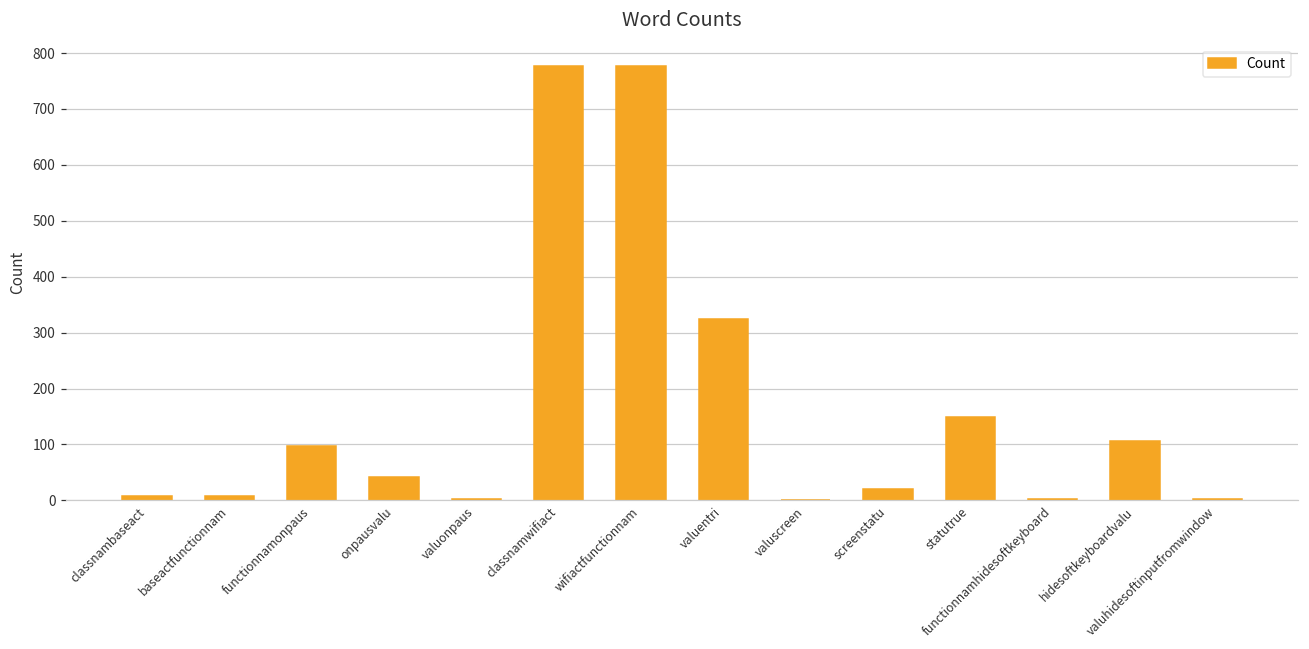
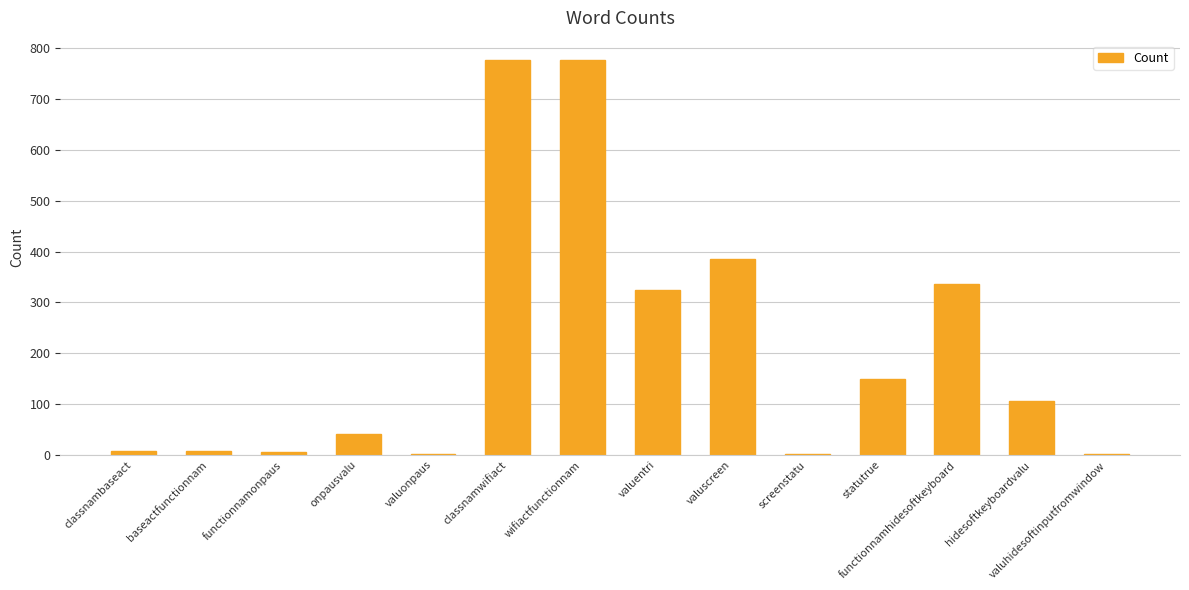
  {
    "classnambaseact": 10,
    "baseactfunctionnam": 10,
-   "functionnamonpaus": 100,
+   "functionnamonpaus": 10,
    "onpausvalu": 40,
    "classnamwifiact": 780,
    "wifiactfunctionnam": 780,
    "valuentri": 330,
-   "valuscreen": 0,
-   "screenstatu": 20,
+   "valuscreen": 390,
+   "screenstatu": 0,
    "statutrue": 150,
-   "functionnamhidesoftkeyboard": 0,
+   "functionnamhidesoftkeyboard": 340,
    "hidesoftkeyboardvalu": 110
  }
